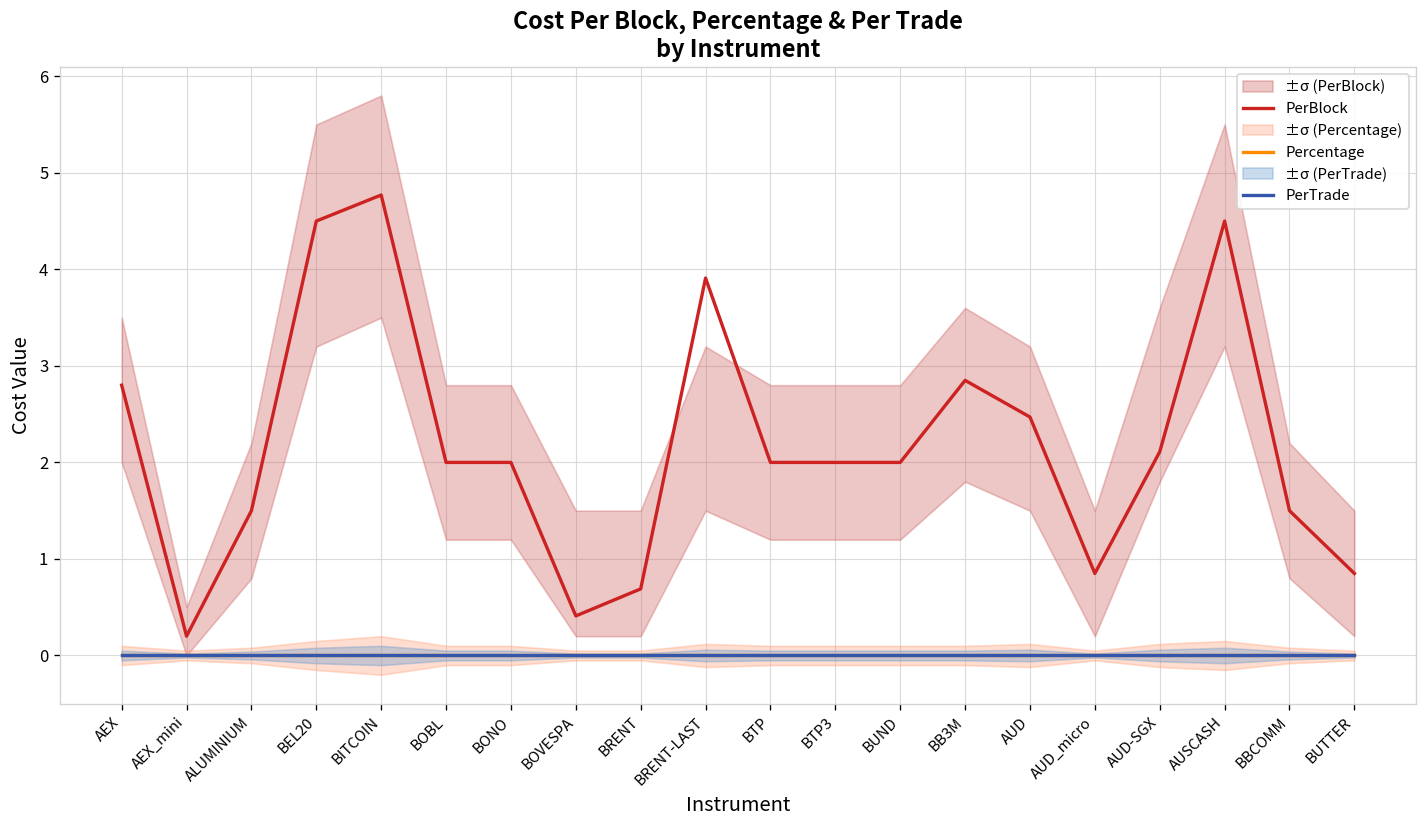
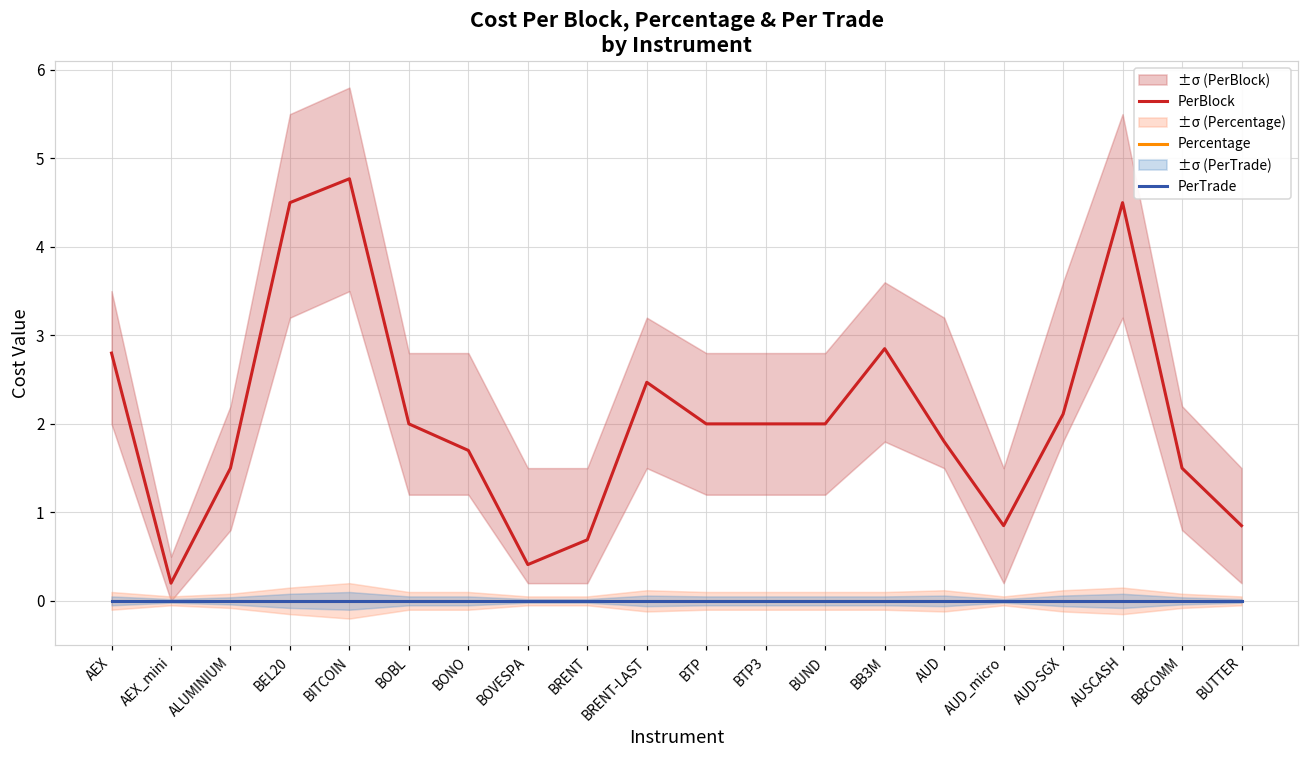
  {
    "PerBlock": {
      "AEX": 2.8,
      "AEX_mini": 0.2,
      "ALUMINIUM": 1.5,
      "BEL20": 4.5,
      "BITCOIN": 4.8,
      "BOBL": 2.0,
-     "BONO": 2.0,
+     "BONO": 1.7,
      "BOVESPA": 0.4,
      "BRENT": 0.7,
-     "BRENT-LAST": 3.9,
+     "BRENT-LAST": 2.5,
      "BTP": 2.0,
      "BTP3": 2.0,
      "BUND": 2.0,
      "BB3M": 2.9,
-     "AUD": 2.5,
+     "AUD": 1.8,
      "AUD_micro": 0.9,
      "AUD-SGX": 2.1,
      "AUSCASH": 4.5,
      "BBCOMM": 1.5,
      "BUTTER": 0.9
    },
    "PerTrade": {
      "AEX": 0.0,
      "ALUMINIUM": 0.0,
      "BEL20": 0.0,
      "BITCOIN": 0.0,
      "BOBL": 0.0,
      "BONO": 0.0,
      "BRENT-LAST": 0.0,
      "BTP": 0.0,
      "BTP3": 0.0,
      "BUND": 0.0,
      "BB3M": 0.0,
      "AUD": 0.0,
      "AUD-SGX": 0.0,
      "AUSCASH": 0.0,
      "BBCOMM": 0.0
    }
  }
